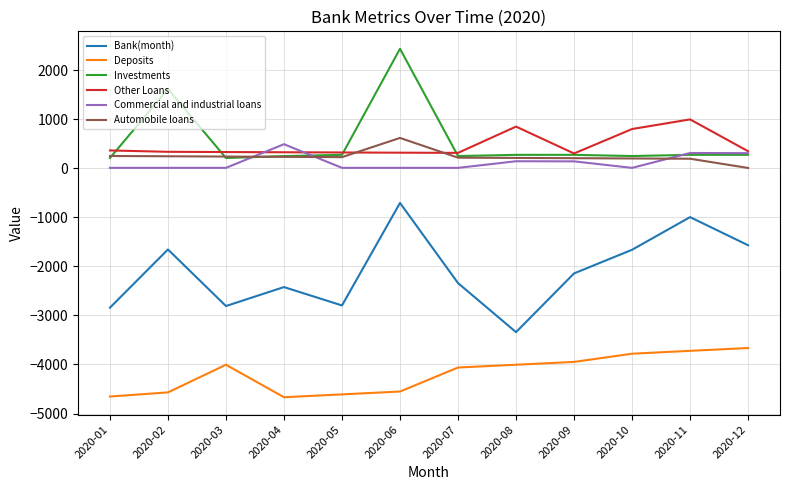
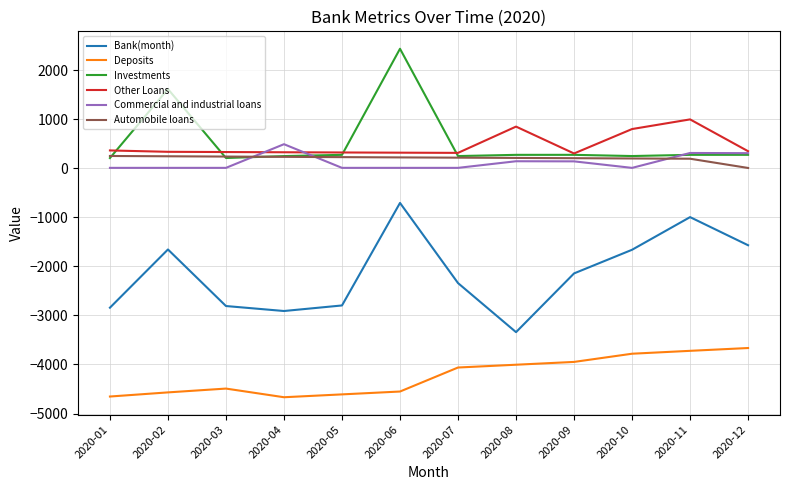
  {
    "Bank(month)": {
      "2020-01": -2800,
      "2020-02": -1700,
      "2020-03": -2800,
-     "2020-04": -2400,
+     "2020-04": -2900,
      "2020-05": -2800,
      "2020-06": -700,
      "2020-07": -2300,
      "2020-08": -3300,
      "2020-09": -2100,
      "2020-10": -1700,
      "2020-11": -1000,
      "2020-12": -1600
    },
    "Deposits": {
      "2020-01": -4700,
      "2020-02": -4600,
-     "2020-03": -4000,
+     "2020-03": -4500,
      "2020-04": -4700,
      "2020-05": -4600,
      "2020-06": -4600,
      "2020-07": -4100,
      "2020-08": -4000,
      "2020-09": -3900,
      "2020-10": -3800,
      "2020-11": -3700,
      "2020-12": -3700
    },
    "Investments": {
      "2020-06": 2400,
      "2020-08": 300
    },
    "Other Loans": {
      "2020-01": 400,
      "2020-02": 300,
      "2020-03": 300,
      "2020-04": 300,
      "2020-06": 300,
      "2020-07": 300,
      "2020-08": 800,
      "2020-10": 800,
      "2020-11": 1000
    },
    "Commercial and industrial loans": {
      "2020-01": 0,
      "2020-02": 0,
      "2020-03": 0,
      "2020-04": 500,
      "2020-05": 0,
      "2020-06": 0,
      "2020-07": 0,
      "2020-08": 100,
      "2020-09": 100,
      "2020-10": 0
    },
    "Automobile loans": {
      "2020-02": 200,
-     "2020-06": 600,
+     "2020-06": 200,
      "2020-08": 200,
      "2020-09": 200,
      "2020-11": 200,
      "2020-12": 0
    }
  }
